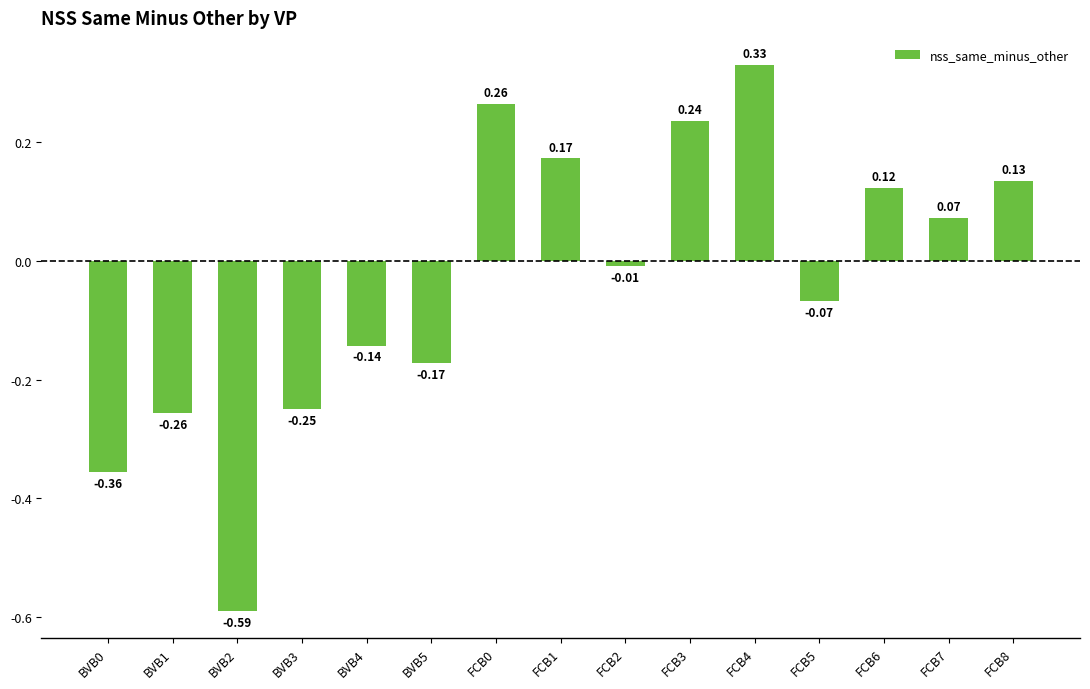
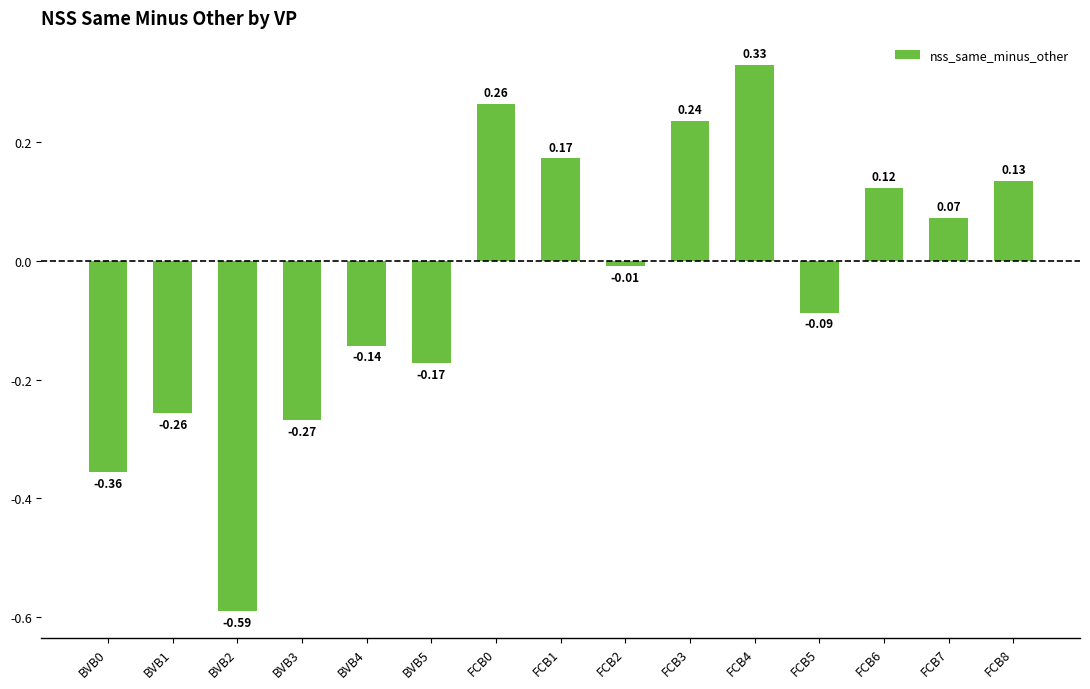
  {
    "BVB0": -0.36,
    "BVB1": -0.26,
    "BVB2": -0.59,
-   "BVB3": -0.25,
+   "BVB3": -0.27,
    "BVB4": -0.14,
    "BVB5": -0.17,
    "FCB0": 0.26,
    "FCB1": 0.17,
    "FCB2": -0.01,
    "FCB3": 0.24,
    "FCB4": 0.33,
-   "FCB5": -0.07,
+   "FCB5": -0.09,
    "FCB6": 0.12,
    "FCB7": 0.07,
    "FCB8": 0.13
  }
